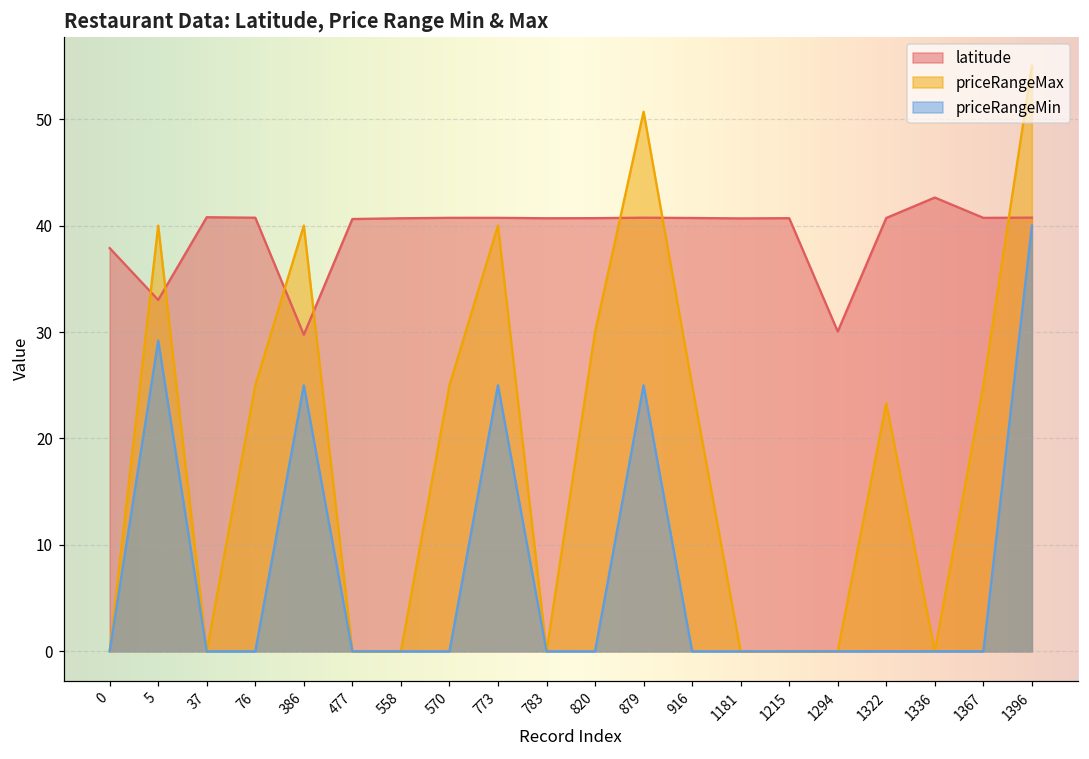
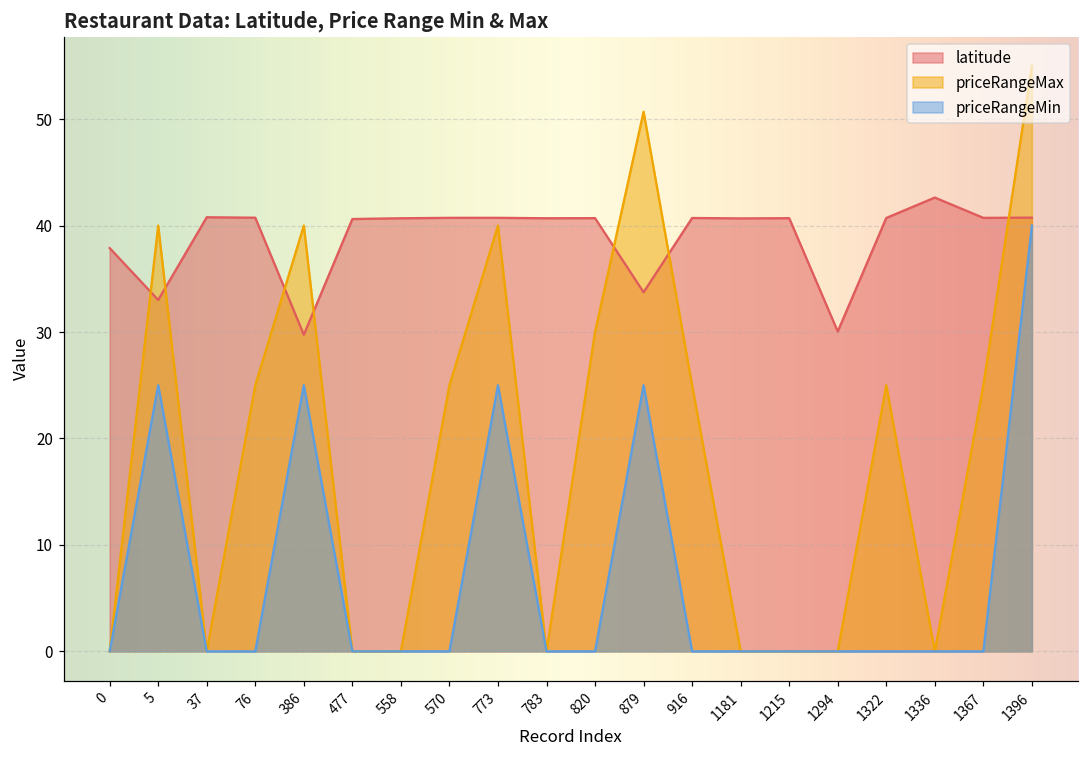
  {
    "latitude": {
      "0": 38,
      "5": 33,
      "37": 41,
      "76": 41,
      "386": 30,
      "477": 41,
      "558": 41,
      "570": 41,
      "773": 41,
      "783": 41,
      "820": 41,
-     "879": 41,
+     "879": 34,
      "916": 41,
      "1181": 41,
      "1215": 41,
      "1294": 30,
      "1322": 41,
      "1336": 43,
      "1367": 41,
      "1396": 41
    },
    "priceRangeMax": {
      "5": 40,
      "76": 25,
      "386": 40,
      "570": 25,
      "773": 40,
      "820": 30,
      "879": 51,
      "916": 25,
-     "1322": 23,
+     "1322": 25,
      "1367": 25
    },
    "priceRangeMin": {
-     "5": 29,
+     "5": 25,
      "76": 0,
      "386": 25,
      "570": 0,
      "773": 25,
      "820": 0,
      "879": 25,
      "916": 0,
      "1322": 0,
      "1367": 0,
      "1396": 40
    }
  }
